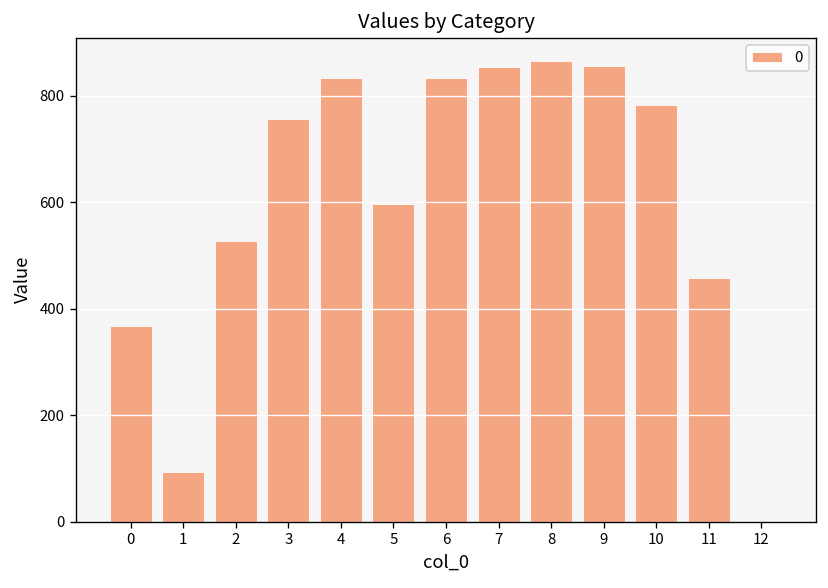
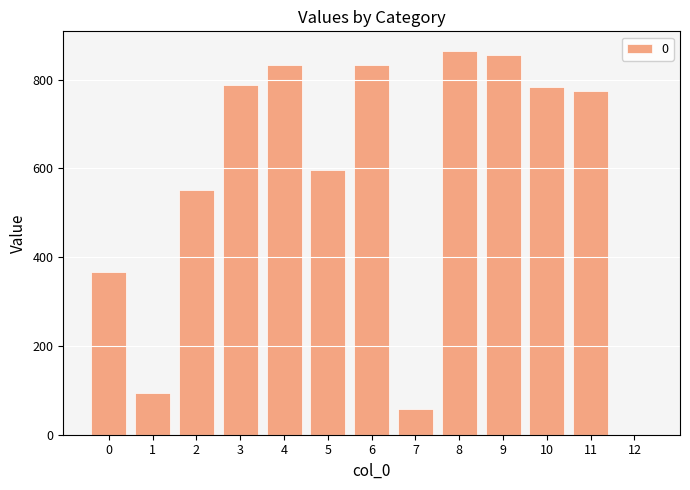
  {
    "0": 370,
    "1": 90,
-   "2": 530,
-   "3": 760,
+   "2": 550,
+   "3": 790,
    "4": 830,
    "5": 600,
    "6": 830,
-   "7": 850,
+   "7": 60,
    "8": 870,
    "9": 860,
    "10": 780,
-   "11": 460,
+   "11": 770,
    "12": 0
  }
